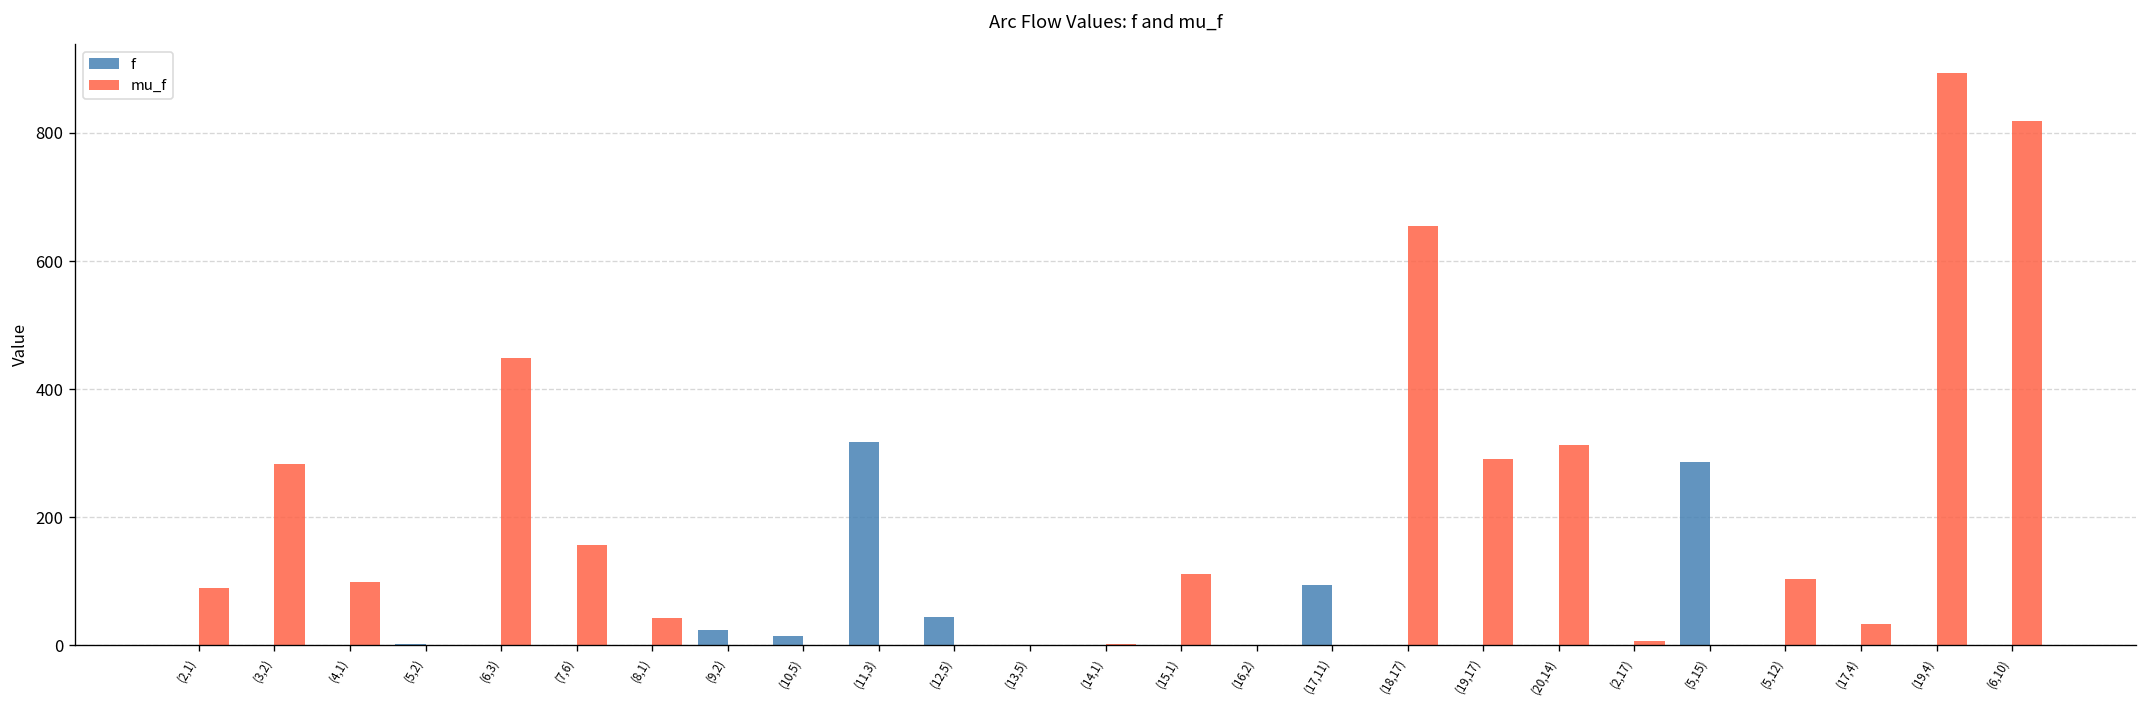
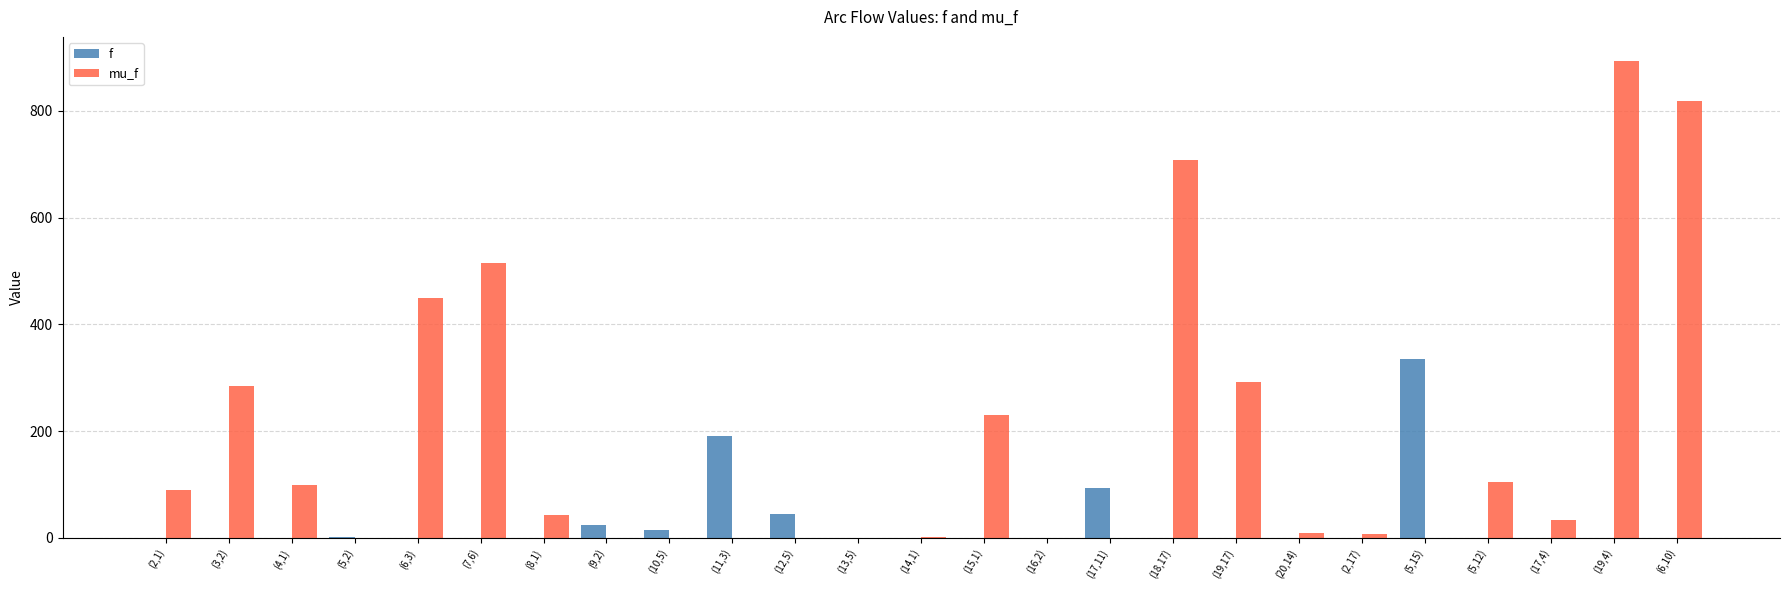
  {
    "f": {
      "(2,1)": 0,
      "(3,2)": 0,
      "(4,1)": 0,
      "(6,3)": 0,
      "(7,6)": 0,
      "(8,1)": 0,
      "(9,2)": 20,
      "(10,5)": 20,
-     "(11,3)": 320,
+     "(11,3)": 190,
      "(12,5)": 40,
      "(13,5)": 0,
      "(14,1)": 0,
      "(15,1)": 0,
      "(16,2)": 0,
      "(17,11)": 90,
      "(18,17)": 0,
      "(19,17)": 0,
      "(20,14)": 0,
      "(2,17)": 0,
-     "(5,15)": 290,
+     "(5,15)": 340,
      "(5,12)": 0,
      "(17,4)": 0,
      "(19,4)": 0,
      "(6,10)": 0
    },
    "mu_f": {
      "(2,1)": 90,
      "(3,2)": 280,
      "(4,1)": 100,
      "(5,2)": 0,
      "(6,3)": 450,
-     "(7,6)": 160,
+     "(7,6)": 510,
      "(8,1)": 40,
      "(9,2)": 0,
      "(10,5)": 0,
      "(11,3)": 0,
      "(12,5)": 0,
      "(13,5)": 0,
-     "(15,1)": 110,
+     "(15,1)": 230,
      "(16,2)": 0,
      "(17,11)": 0,
-     "(18,17)": 650,
+     "(18,17)": 710,
      "(19,17)": 290,
-     "(20,14)": 310,
+     "(20,14)": 10,
      "(2,17)": 10,
      "(5,15)": 0,
      "(5,12)": 100,
      "(17,4)": 30,
      "(19,4)": 890,
      "(6,10)": 820
    }
  }
